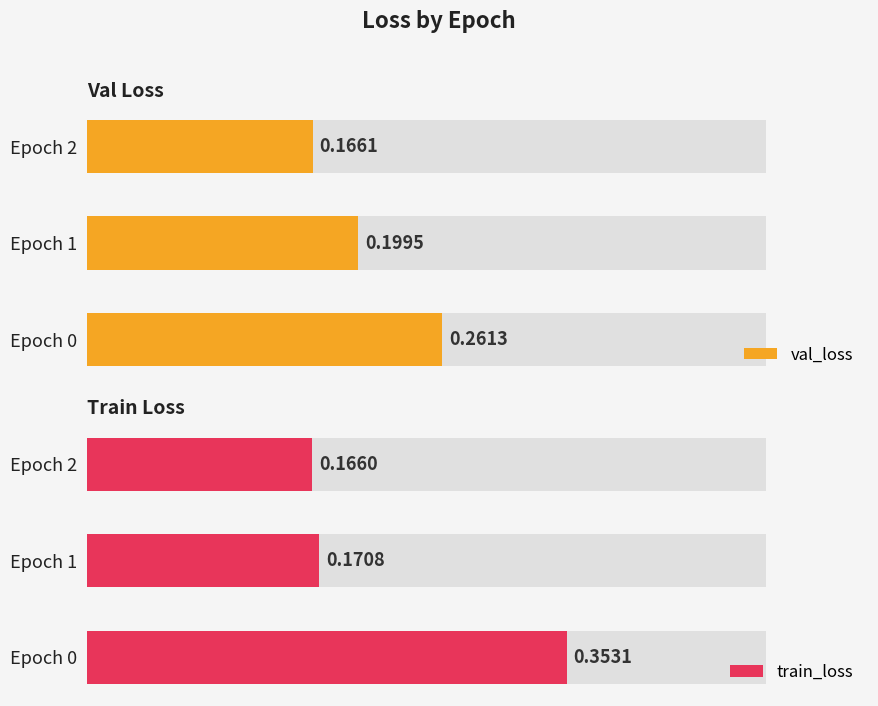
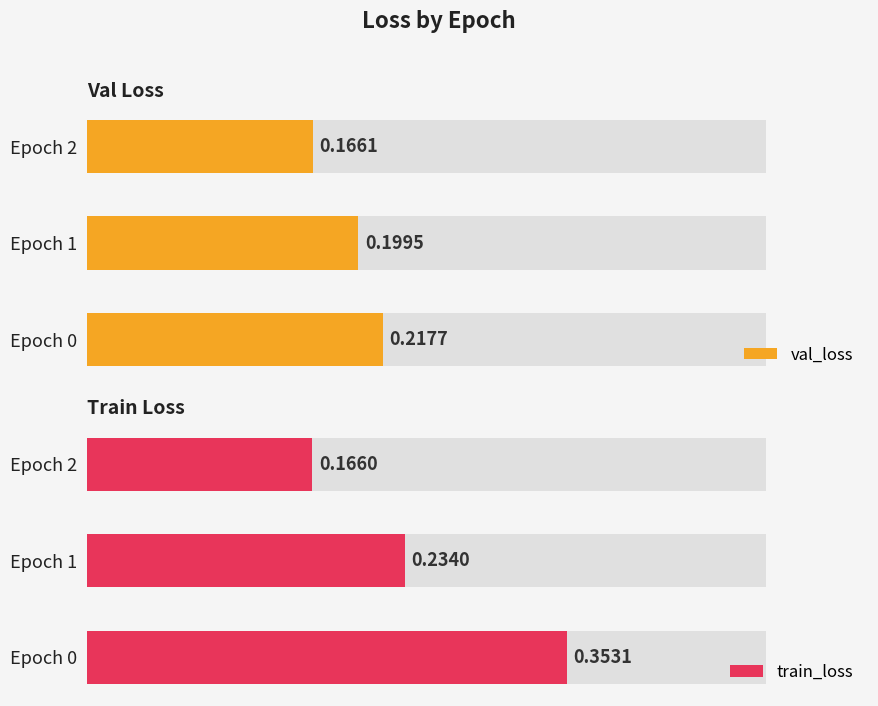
  {
    "Val Loss": {
      "val_loss": {
-       "Epoch 0": 0.2613
+       "Epoch 0": 0.2177
      }
    },
    "Train Loss": {
      "train_loss": {
-       "Epoch 1": 0.1708
+       "Epoch 1": 0.2340
      }
    }
  }
